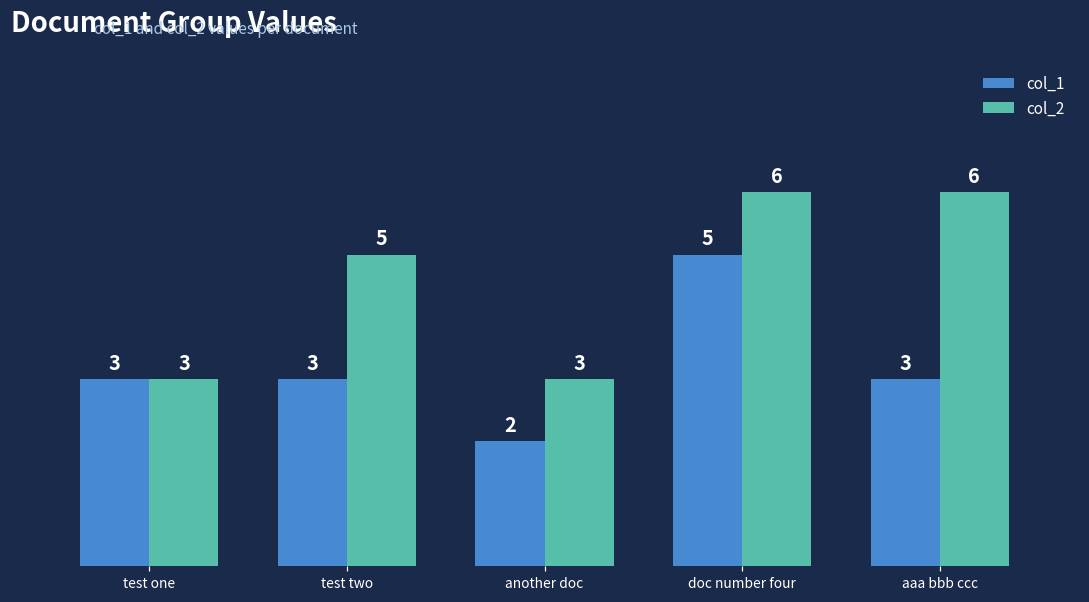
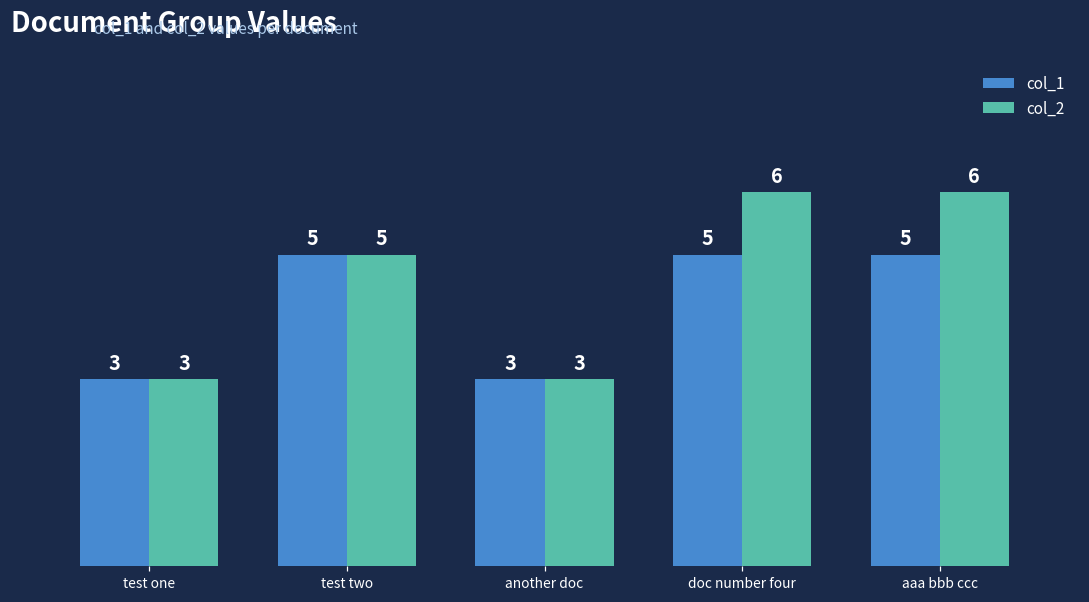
  {
    "col_1": {
      "test one": 3,
-     "test two": 3,
-     "another doc": 2,
+     "test two": 5,
+     "another doc": 3,
      "doc number four": 5,
-     "aaa bbb ccc": 3
+     "aaa bbb ccc": 5
    },
    "col_2": {
      "test one": 3,
      "test two": 5,
      "another doc": 3,
      "doc number four": 6,
      "aaa bbb ccc": 6
    }
  }
